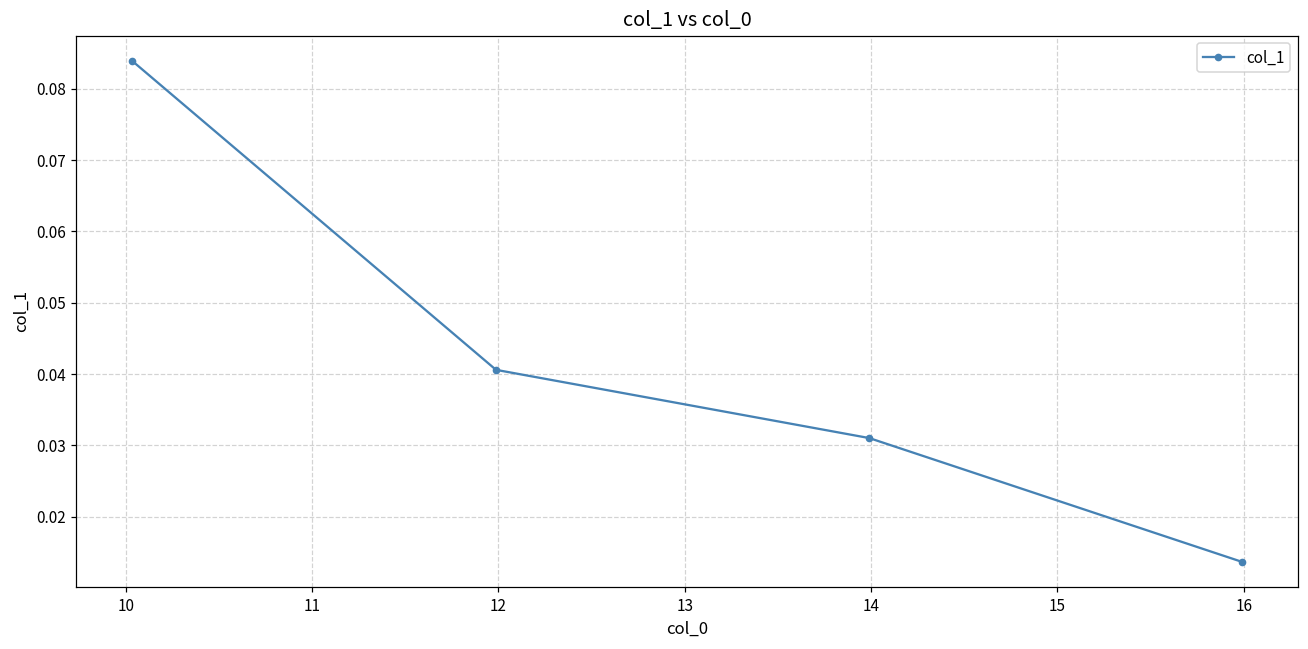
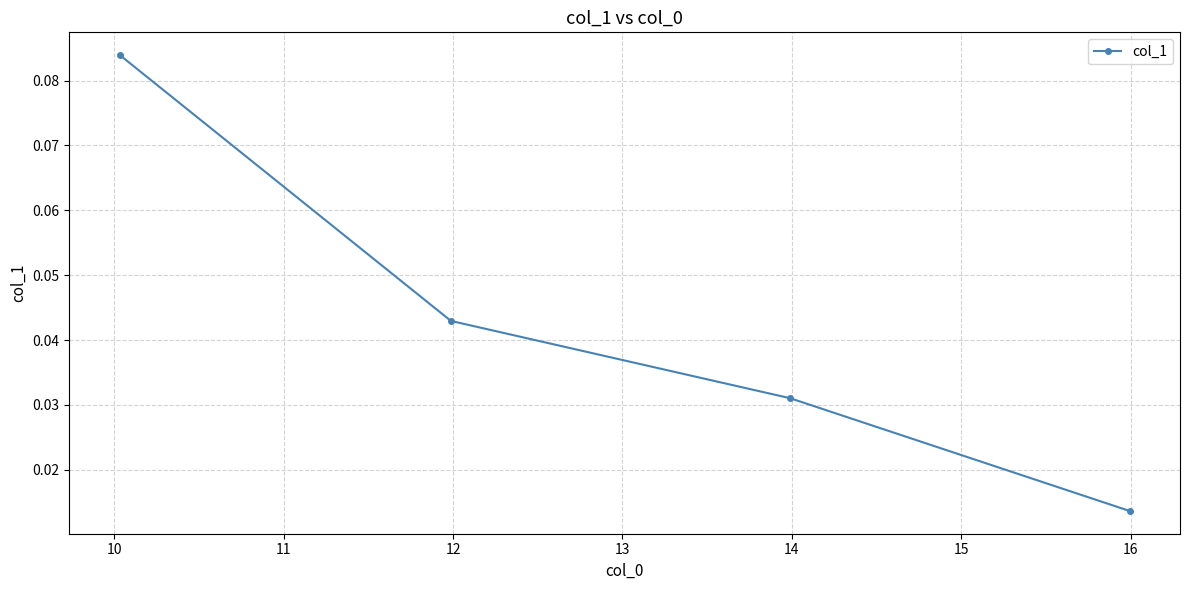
  {
    "10": 0.084,
-   "12": 0.041,
+   "12": 0.043,
    "14": 0.031,
    "16": 0.014
  }
